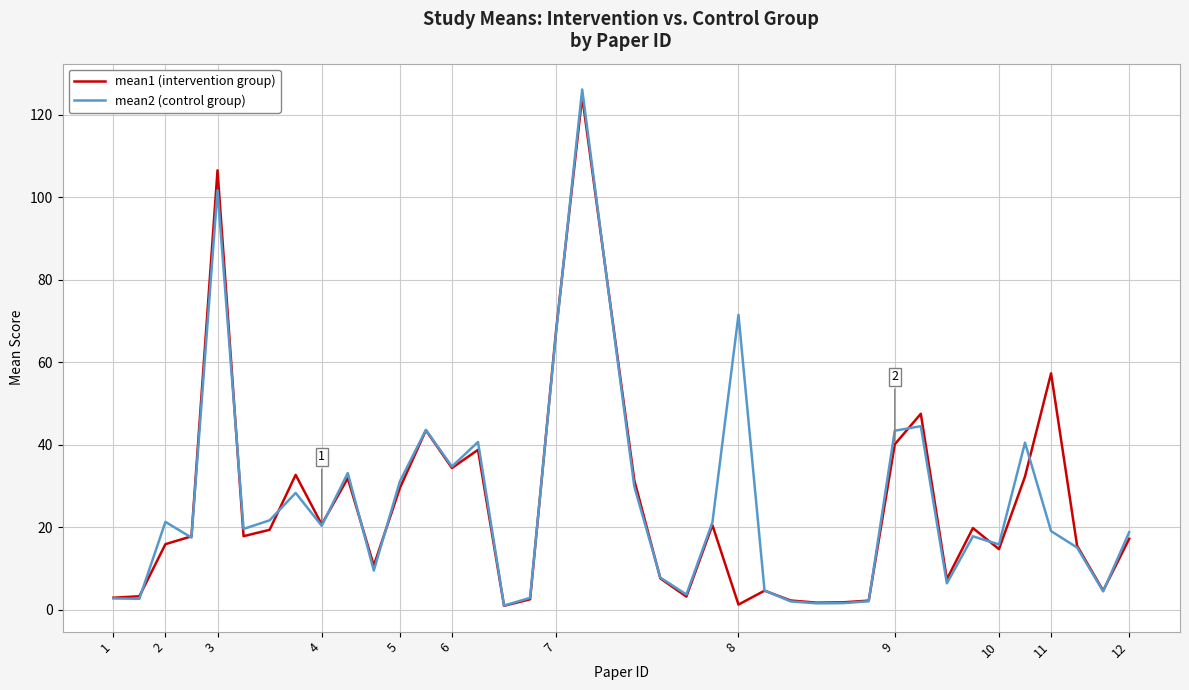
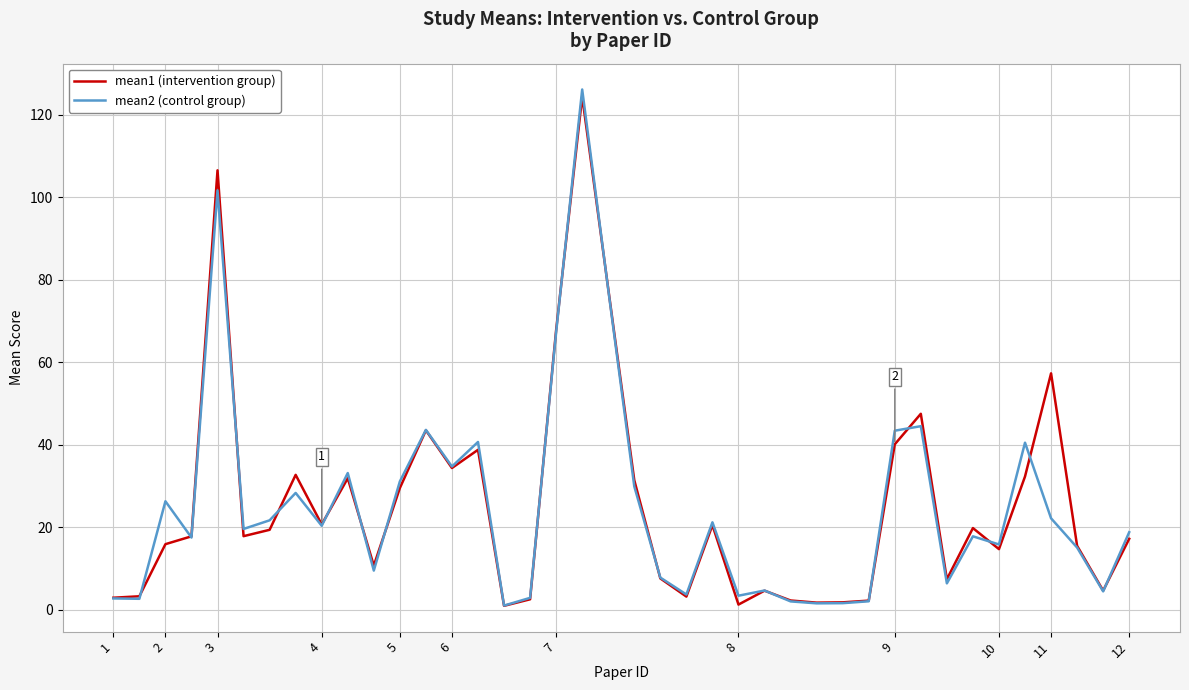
  {
    "mean1 (intervention group)": {
      "2": 16,
      "8": 1,
      "11": 57
    },
    "mean2 (control group)": {
-     "2": 21,
-     "8": 71,
-     "11": 19
+     "2": 26,
+     "8": 3,
+     "11": 22
    }
  }
